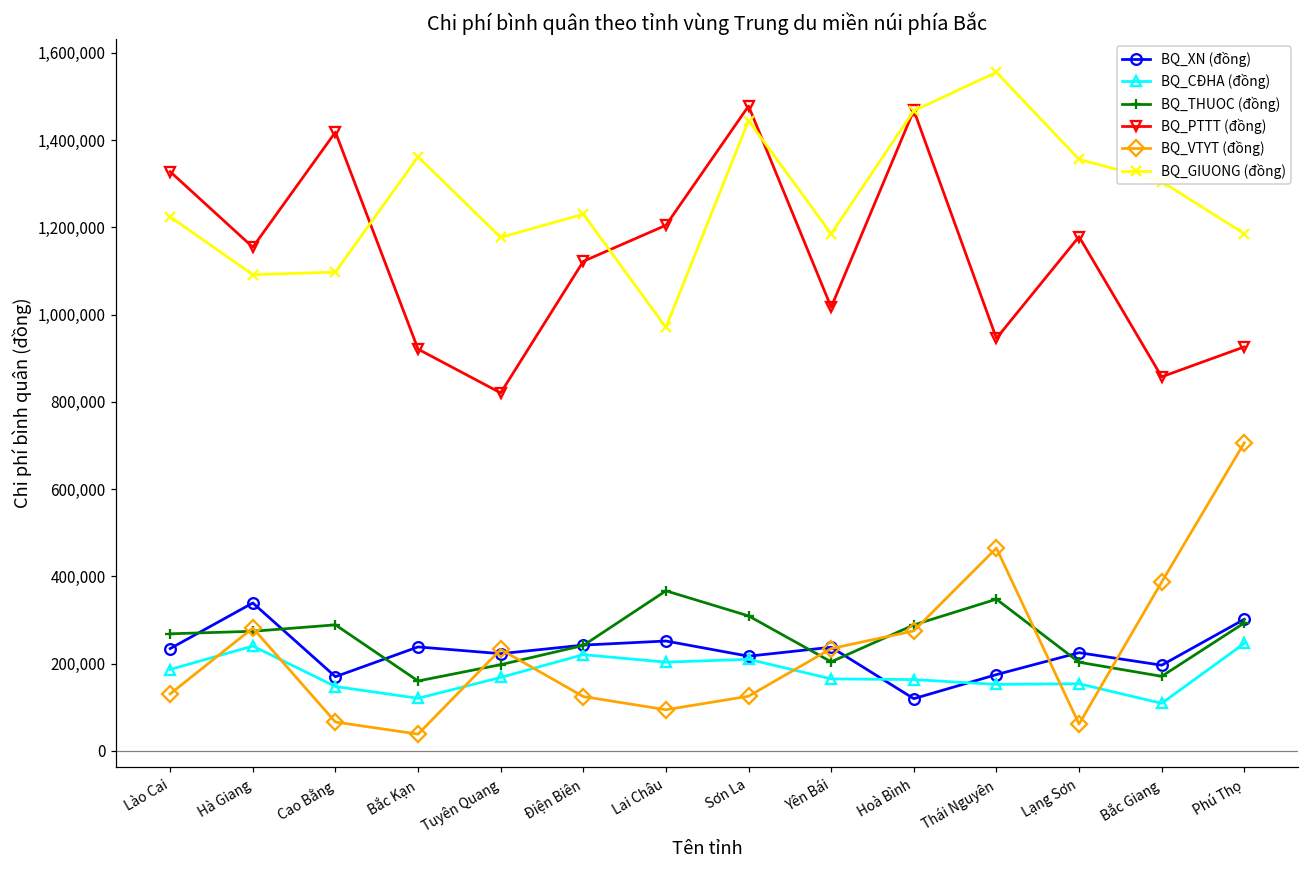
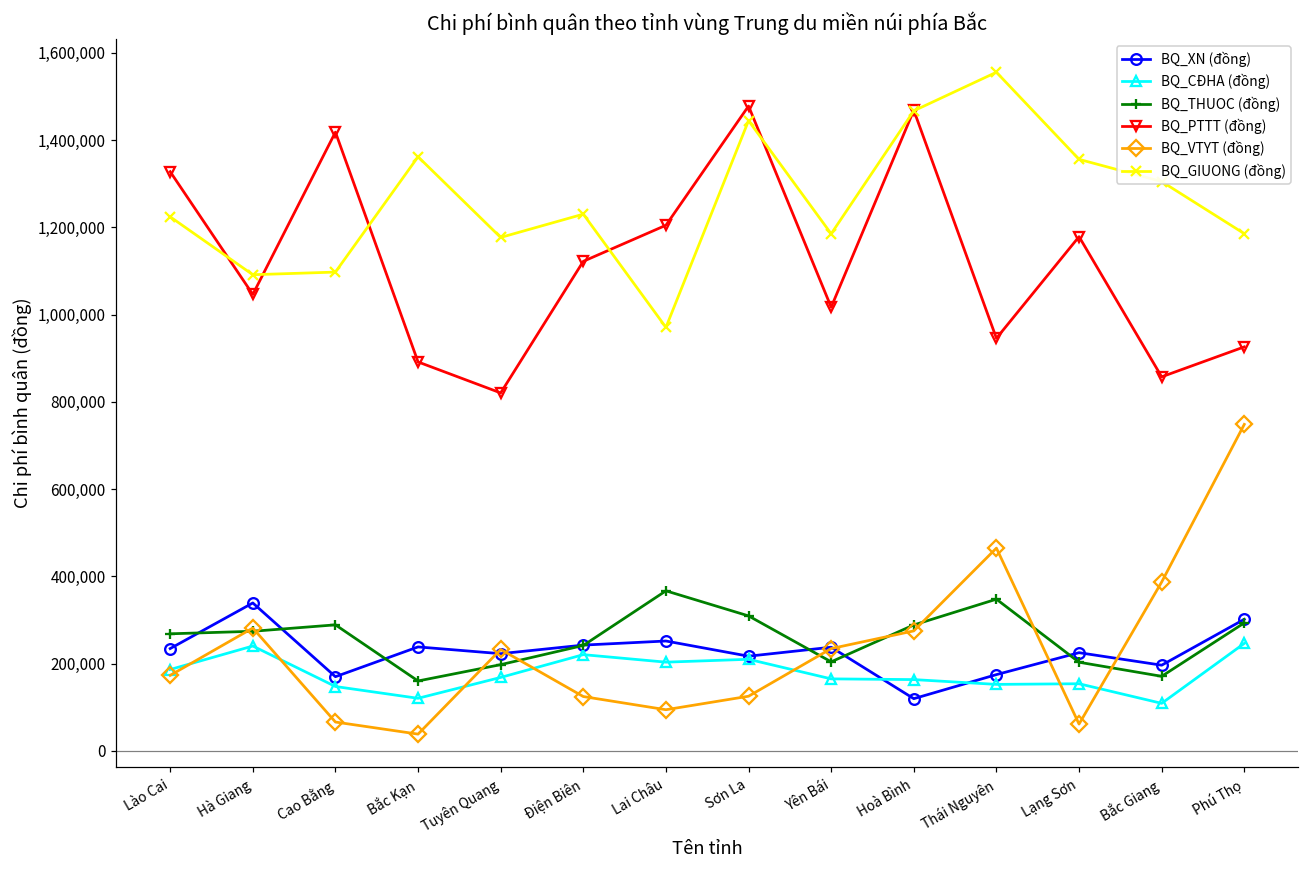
  {
    "BQ_XN (đồng)": {
      "Lào Cai": "230,000",
      "Hà Giang": "340,000",
      "Cao Bằng": "170,000",
      "Bắc Kạn": "240,000",
      "Tuyên Quang": "220,000",
      "Lai Châu": "250,000",
      "Sơn La": "220,000",
      "Hoà Bình": "120,000",
      "Thái Nguyên": "180,000",
      "Lạng Sơn": "230,000",
      "Bắc Giang": "200,000",
      "Phú Thọ": "300,000"
    },
    "BQ_CĐHA (đồng)": {
      "Lào Cai": "190,000",
      "Hà Giang": "240,000",
      "Cao Bằng": "150,000",
      "Bắc Kạn": "120,000",
      "Tuyên Quang": "170,000",
      "Điện Biên": "220,000",
      "Lai Châu": "200,000",
      "Sơn La": "210,000",
      "Yên Bái": "170,000",
      "Hoà Bình": "160,000",
      "Thái Nguyên": "150,000",
      "Lạng Sơn": "150,000",
      "Bắc Giang": "110,000",
      "Phú Thọ": "250,000"
    },
    "BQ_THUOC (đồng)": {
      "Lào Cai": "270,000",
      "Hà Giang": "270,000",
      "Cao Bằng": "290,000",
      "Bắc Kạn": "160,000",
      "Tuyên Quang": "200,000",
      "Lai Châu": "370,000",
      "Sơn La": "310,000",
      "Yên Bái": "200,000",
      "Hoà Bình": "290,000",
      "Thái Nguyên": "350,000",
      "Lạng Sơn": "200,000",
      "Bắc Giang": "170,000",
      "Phú Thọ": "290,000"
    },
    "BQ_PTTT (đồng)": {
      "Lào Cai": "1,330,000",
-     "Hà Giang": "1,150,000",
+     "Hà Giang": "1,050,000",
      "Cao Bằng": "1,420,000",
-     "Bắc Kạn": "920,000",
+     "Bắc Kạn": "890,000",
      "Tuyên Quang": "820,000",
      "Điện Biên": "1,120,000",
      "Lai Châu": "1,210,000",
      "Sơn La": "1,480,000",
      "Yên Bái": "1,020,000",
      "Thái Nguyên": "950,000",
      "Lạng Sơn": "1,180,000",
      "Bắc Giang": "860,000",
      "Phú Thọ": "930,000"
    },
    "BQ_VTYT (đồng)": {
-     "Lào Cai": "130,000",
+     "Lào Cai": "170,000",
      "Hà Giang": "280,000",
      "Cao Bằng": "70,000",
      "Bắc Kạn": "40,000",
      "Tuyên Quang": "230,000",
      "Điện Biên": "120,000",
      "Lai Châu": "90,000",
      "Sơn La": "130,000",
      "Hoà Bình": "280,000",
      "Thái Nguyên": "470,000",
      "Lạng Sơn": "60,000",
      "Bắc Giang": "390,000",
-     "Phú Thọ": "710,000"
+     "Phú Thọ": "750,000"
    },
    "BQ_GIUONG (đồng)": {
      "Lào Cai": "1,220,000",
      "Hà Giang": "1,090,000",
      "Cao Bằng": "1,100,000",
      "Bắc Kạn": "1,360,000",
      "Tuyên Quang": "1,180,000",
      "Điện Biên": "1,230,000",
      "Lai Châu": "970,000",
      "Sơn La": "1,440,000",
      "Yên Bái": "1,190,000",
      "Thái Nguyên": "1,560,000",
      "Lạng Sơn": "1,360,000",
      "Phú Thọ": "1,190,000"
    }
  }
